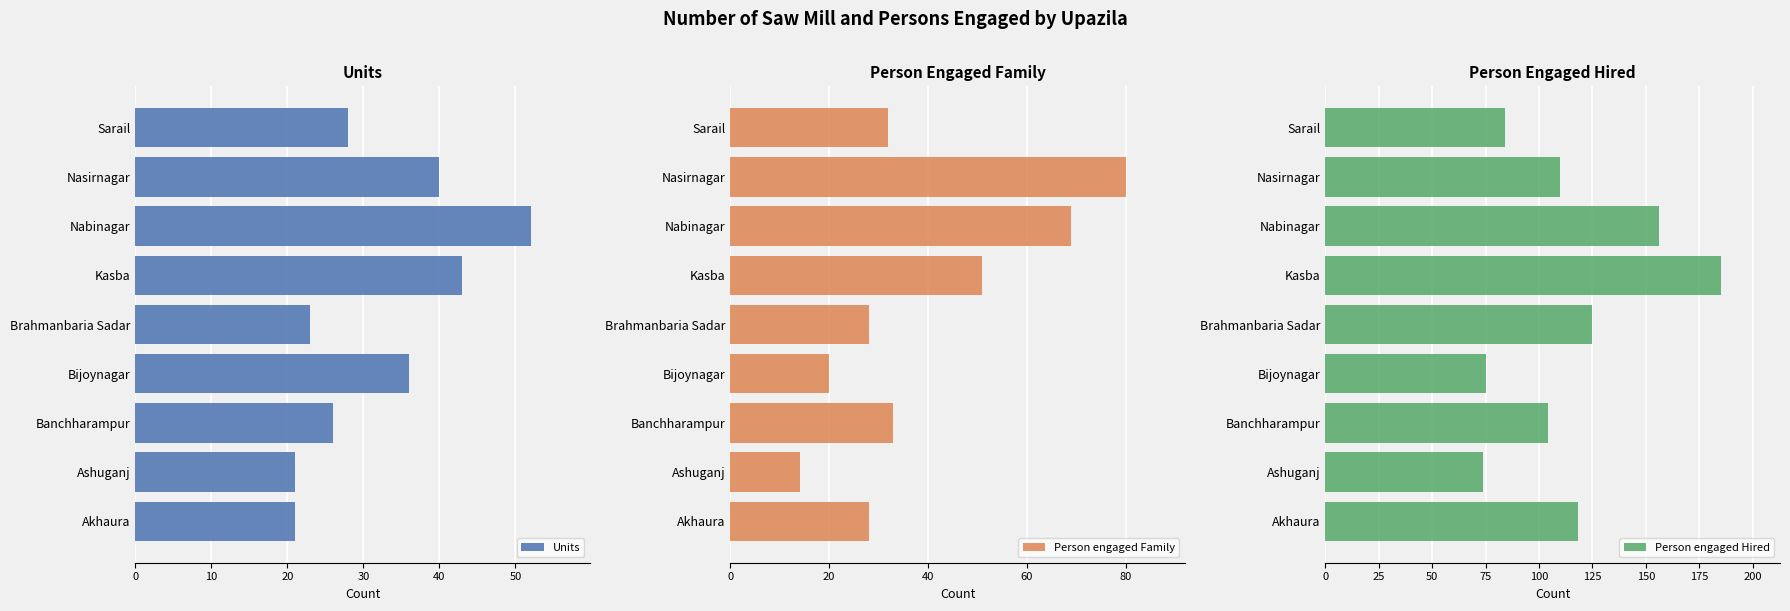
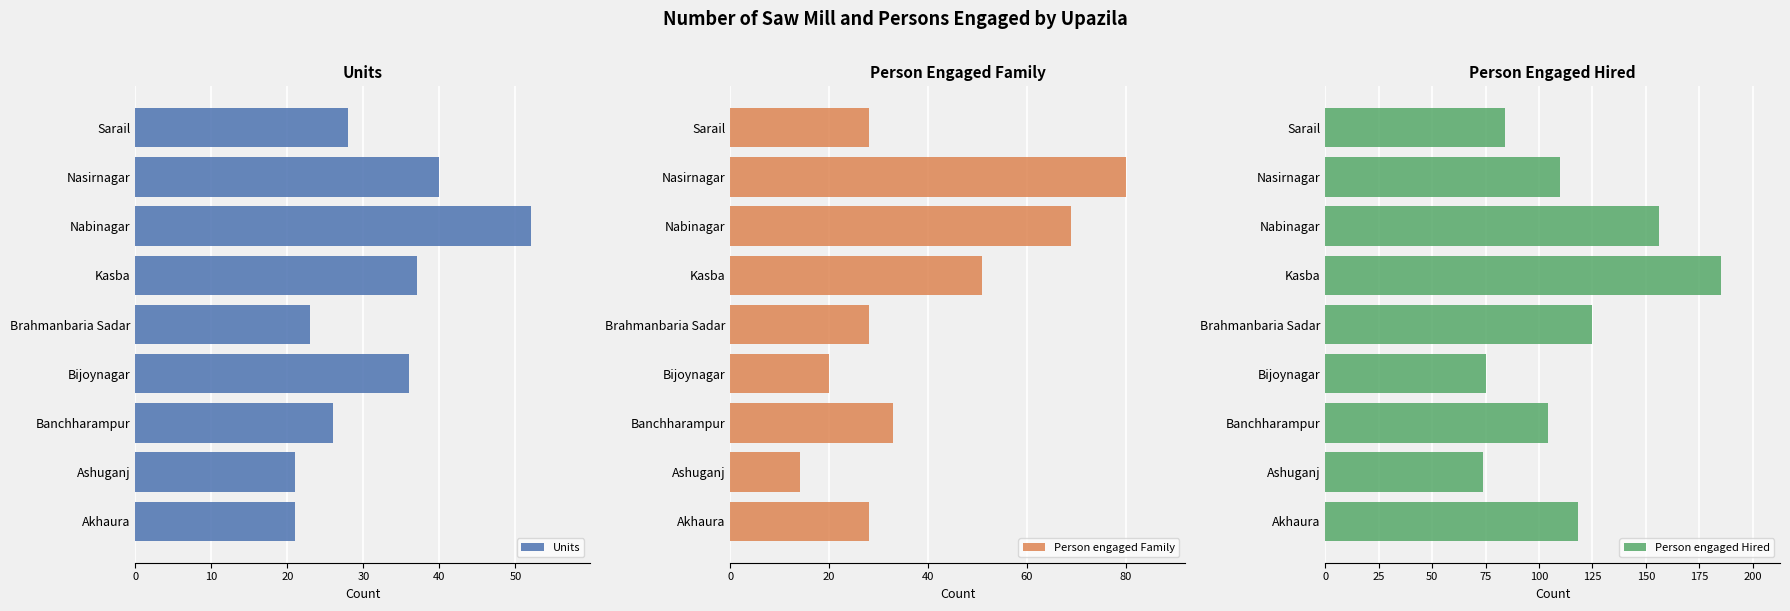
  {
    "Units": {
      "Sarail": 28,
      "Nasirnagar": 40,
      "Nabinagar": 52,
-     "Kasba": 43,
+     "Kasba": 37,
      "Brahmanbaria Sadar": 23,
      "Bijoynagar": 36,
      "Banchharampur": 26,
      "Ashuganj": 21,
      "Akhaura": 21
    },
    "Person Engaged Family": {
-     "Sarail": 32,
+     "Sarail": 28,
      "Nasirnagar": 80,
      "Nabinagar": 69,
      "Kasba": 51,
      "Brahmanbaria Sadar": 28,
      "Bijoynagar": 20,
      "Banchharampur": 33,
      "Ashuganj": 14,
      "Akhaura": 28
    },
    "Person Engaged Hired": {
      "Sarail": 84,
      "Nasirnagar": 110,
      "Nabinagar": 156,
      "Kasba": 185,
      "Brahmanbaria Sadar": 125,
      "Bijoynagar": 75,
      "Banchharampur": 104,
      "Ashuganj": 74,
      "Akhaura": 118
    }
  }
